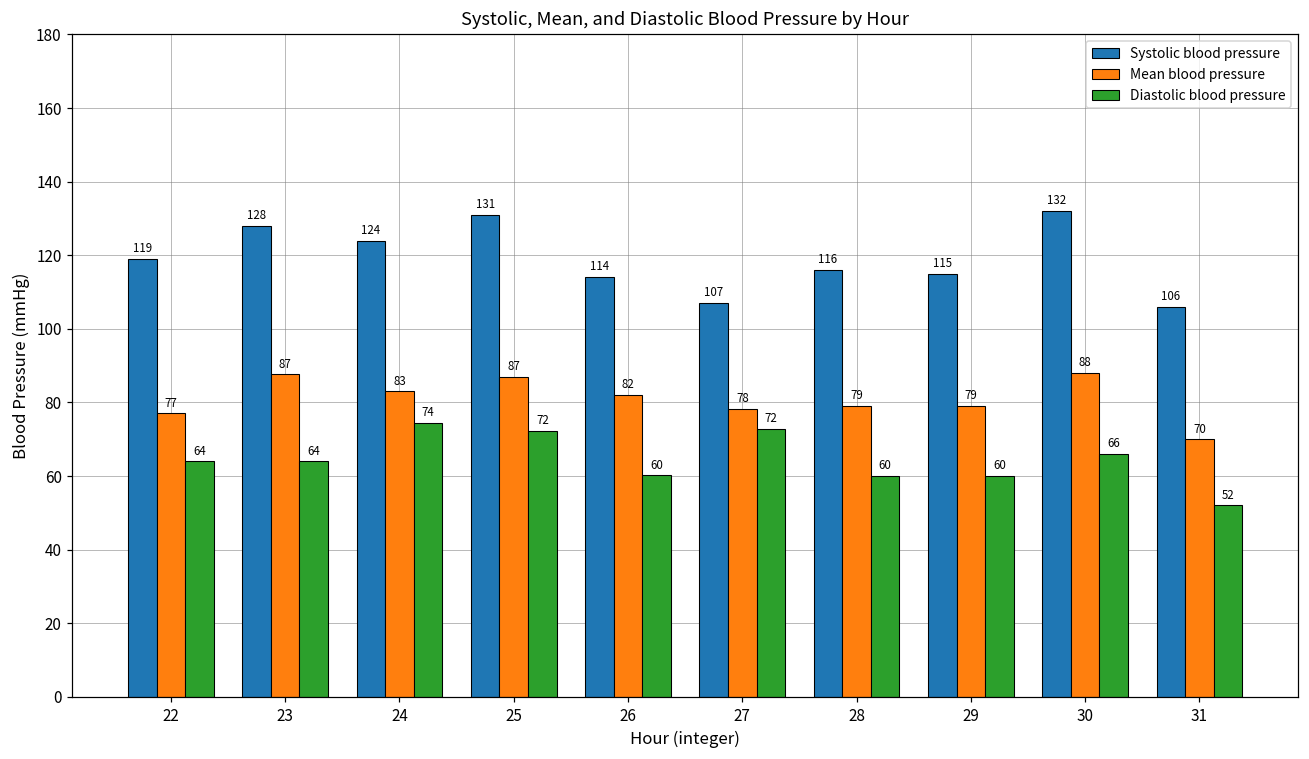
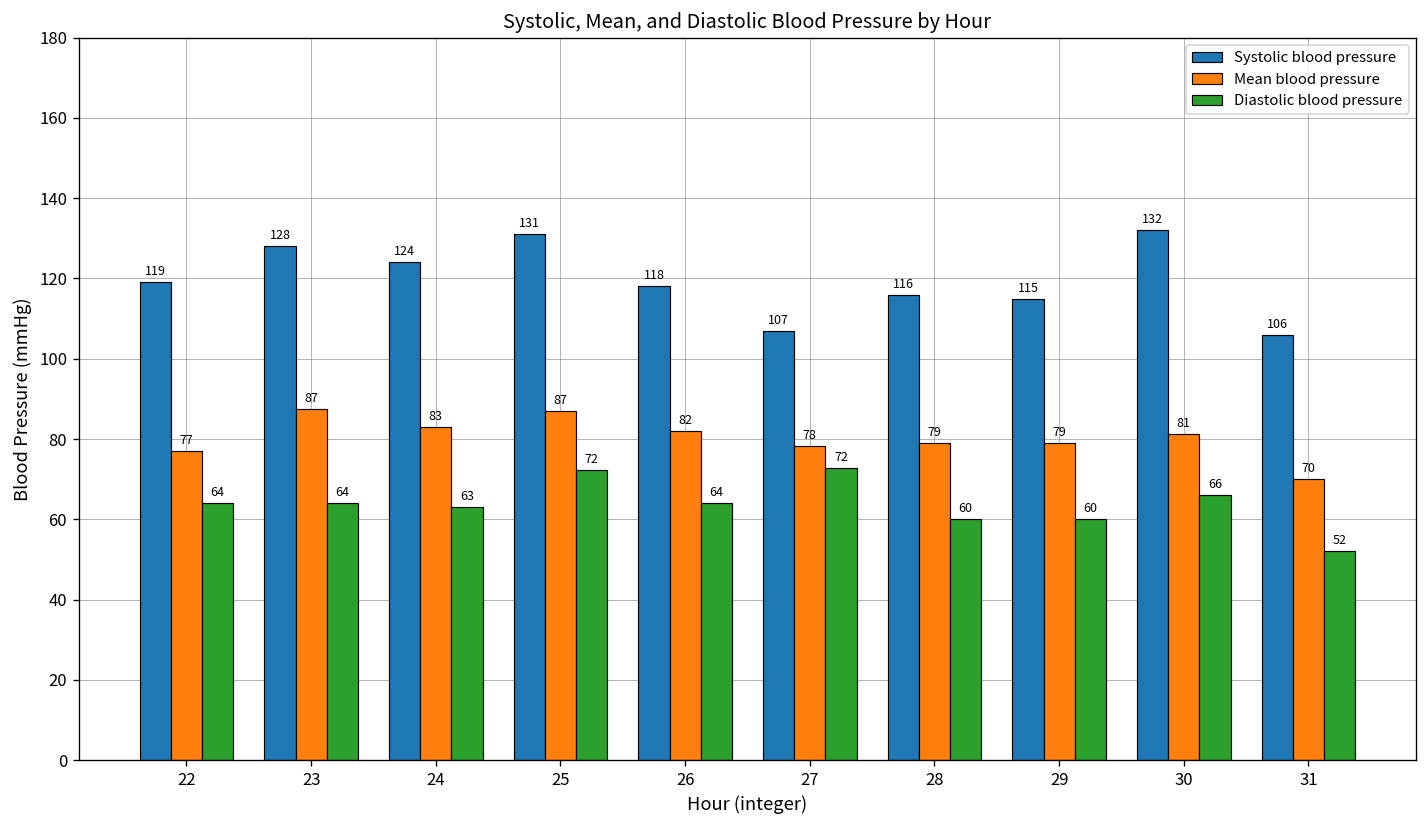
  {
    "Systolic blood pressure": {
      "22": 119,
      "23": 128,
      "24": 124,
      "25": 131,
-     "26": 114,
+     "26": 118,
      "27": 107,
      "28": 116,
      "29": 115,
      "30": 132,
      "31": 106
    },
    "Mean blood pressure": {
      "22": 77,
      "24": 83,
      "25": 87,
      "26": 82,
      "27": 78,
      "28": 79,
      "29": 79,
-     "30": 88,
+     "30": 81,
      "31": 70
    },
    "Diastolic blood pressure": {
      "22": 64,
      "23": 64,
-     "24": 74,
+     "24": 63,
      "25": 72,
-     "26": 60,
+     "26": 64,
      "28": 60,
      "29": 60,
      "30": 66,
      "31": 52
    }
  }
